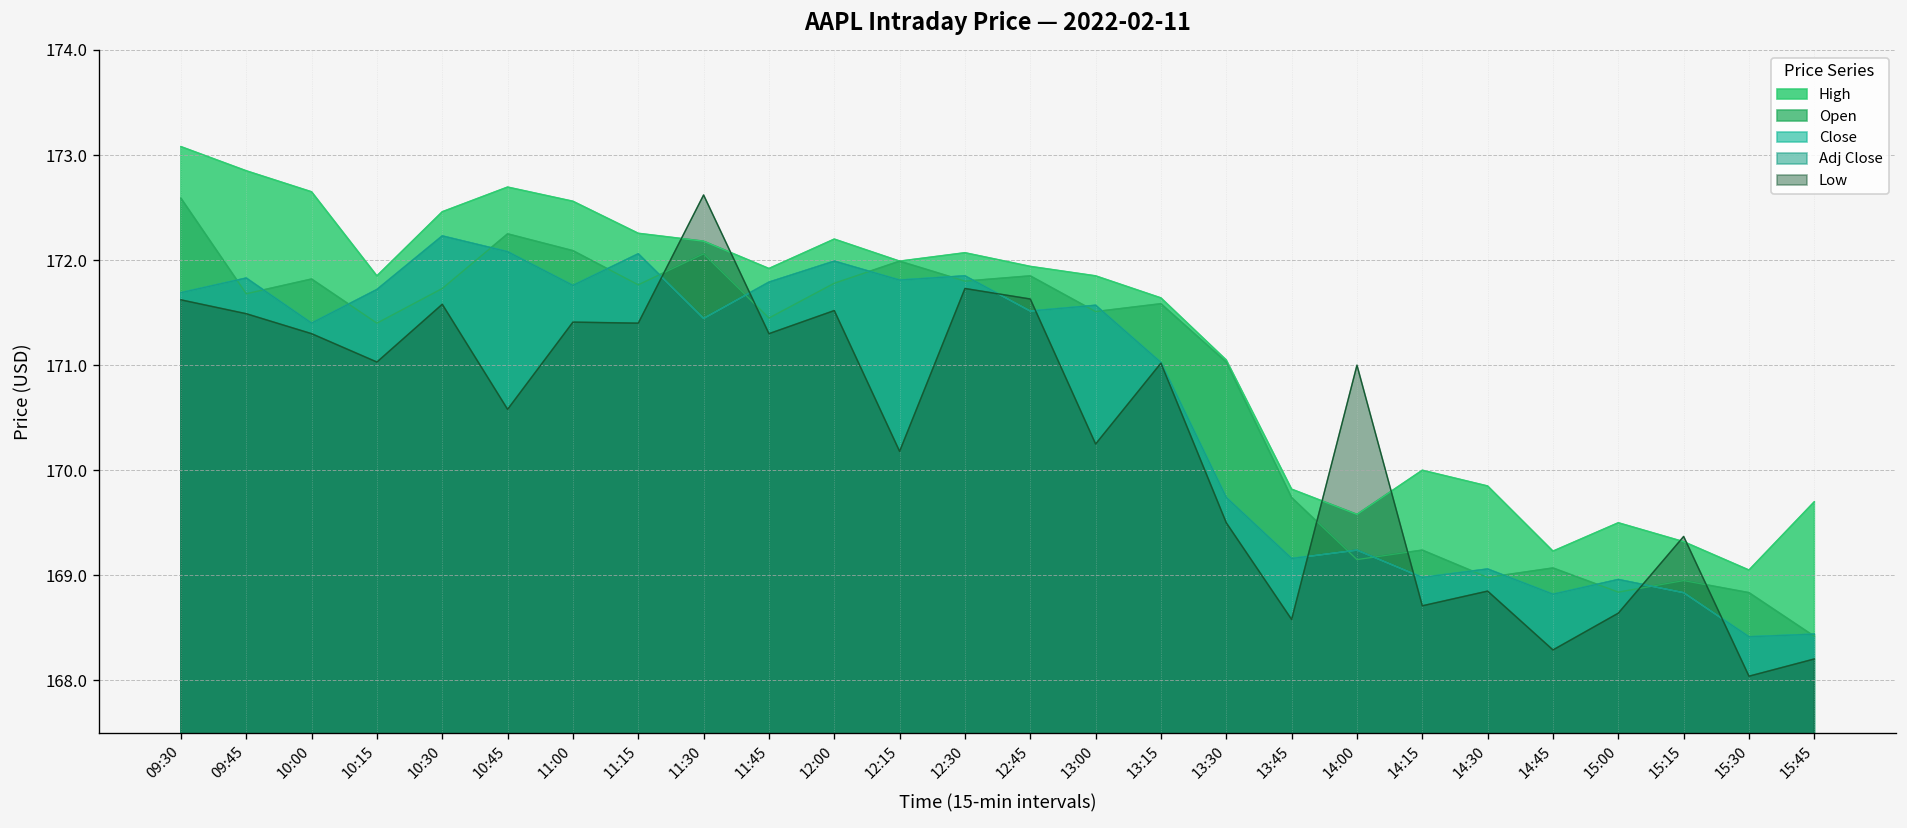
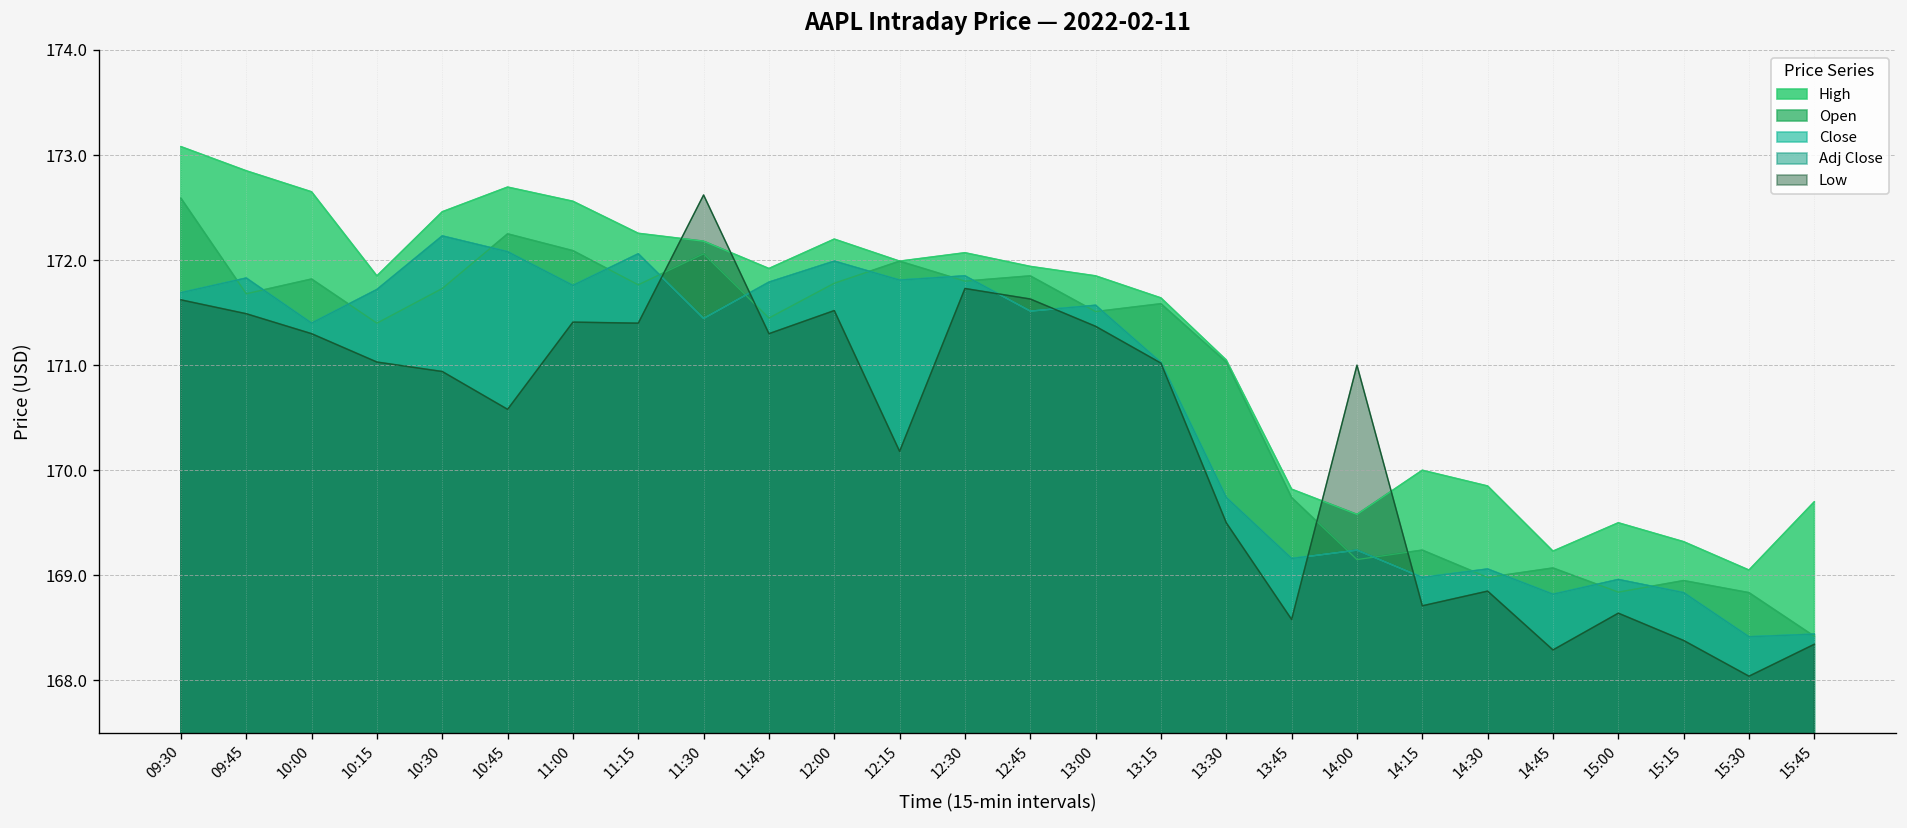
  {
    "Low": {
      "09:30": 171.6,
      "09:45": 171.5,
      "10:00": 171.3,
      "10:15": 171.0,
-     "10:30": 171.6,
+     "10:30": 170.9,
      "10:45": 170.6,
      "11:00": 171.4,
      "11:15": 171.4,
      "11:30": 172.6,
      "11:45": 171.3,
      "12:00": 171.5,
      "12:15": 170.2,
      "12:30": 171.7,
      "12:45": 171.6,
-     "13:00": 170.3,
+     "13:00": 171.4,
      "13:30": 169.5,
      "13:45": 168.6,
      "14:00": 171.0,
      "14:15": 168.7,
      "14:30": 168.9,
      "14:45": 168.3,
      "15:00": 168.6,
-     "15:15": 169.4,
+     "15:15": 168.4,
      "15:30": 168.0,
-     "15:45": 168.2
+     "15:45": 168.3
    }
  }
